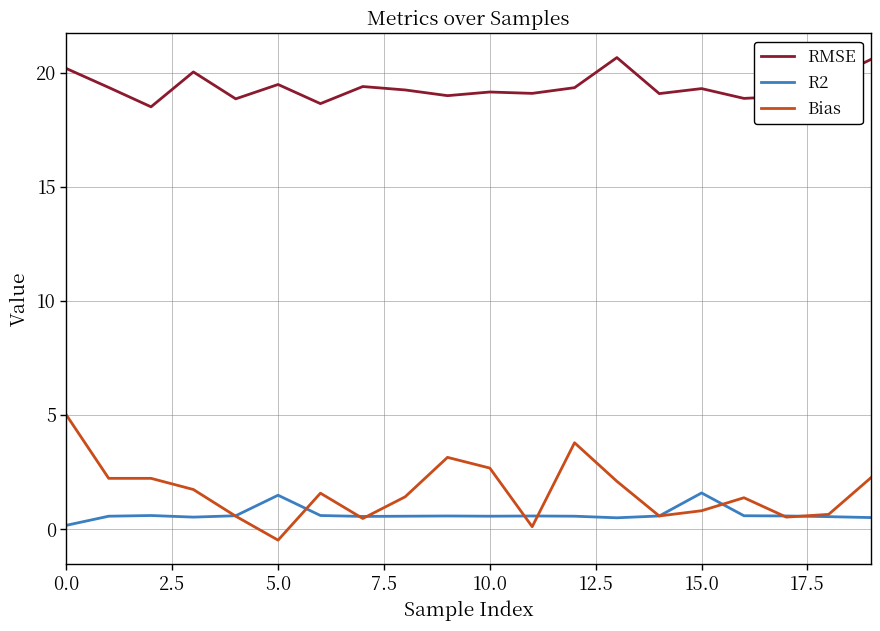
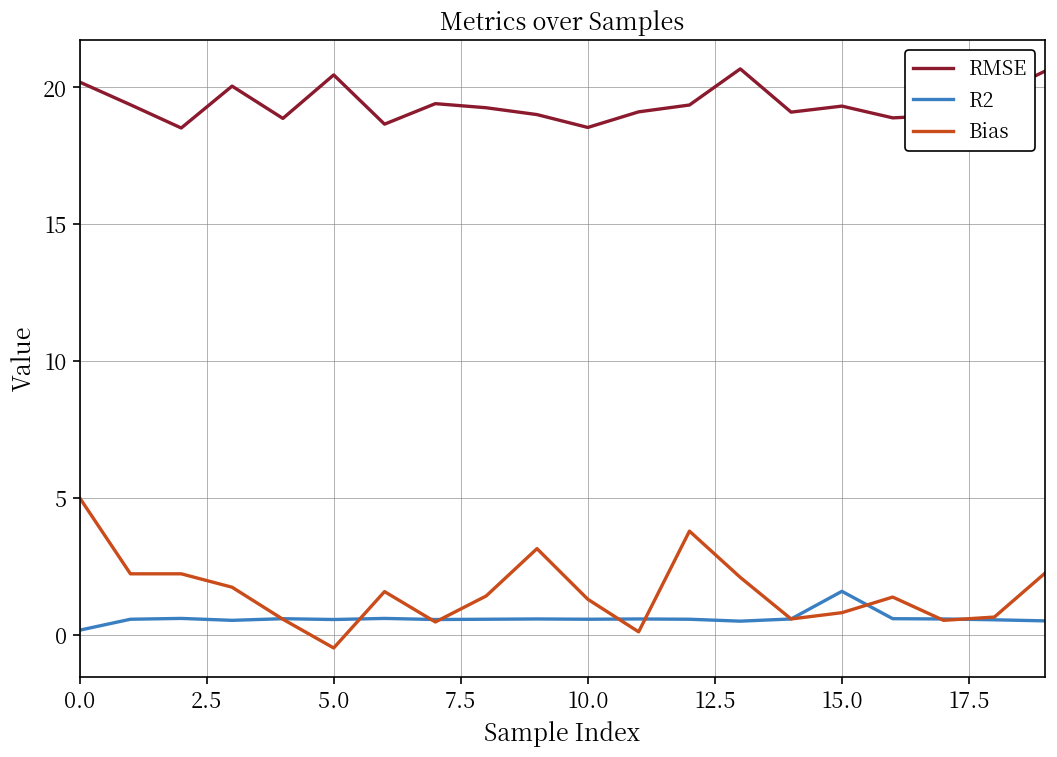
  {
    "RMSE": {
      "0.0": 20.2,
-     "5.0": 19.5,
-     "10.0": 19.2,
+     "5.0": 20.5,
+     "10.0": 18.5,
      "15.0": 19.3
    },
    "R2": {
      "0.0": 0.2,
-     "5.0": 1.5,
+     "5.0": 0.6,
      "10.0": 0.6,
      "15.0": 1.6
    },
    "Bias": {
      "0.0": 5.0,
      "5.0": -0.5,
-     "10.0": 2.7,
+     "10.0": 1.3,
      "15.0": 0.8
    }
  }
